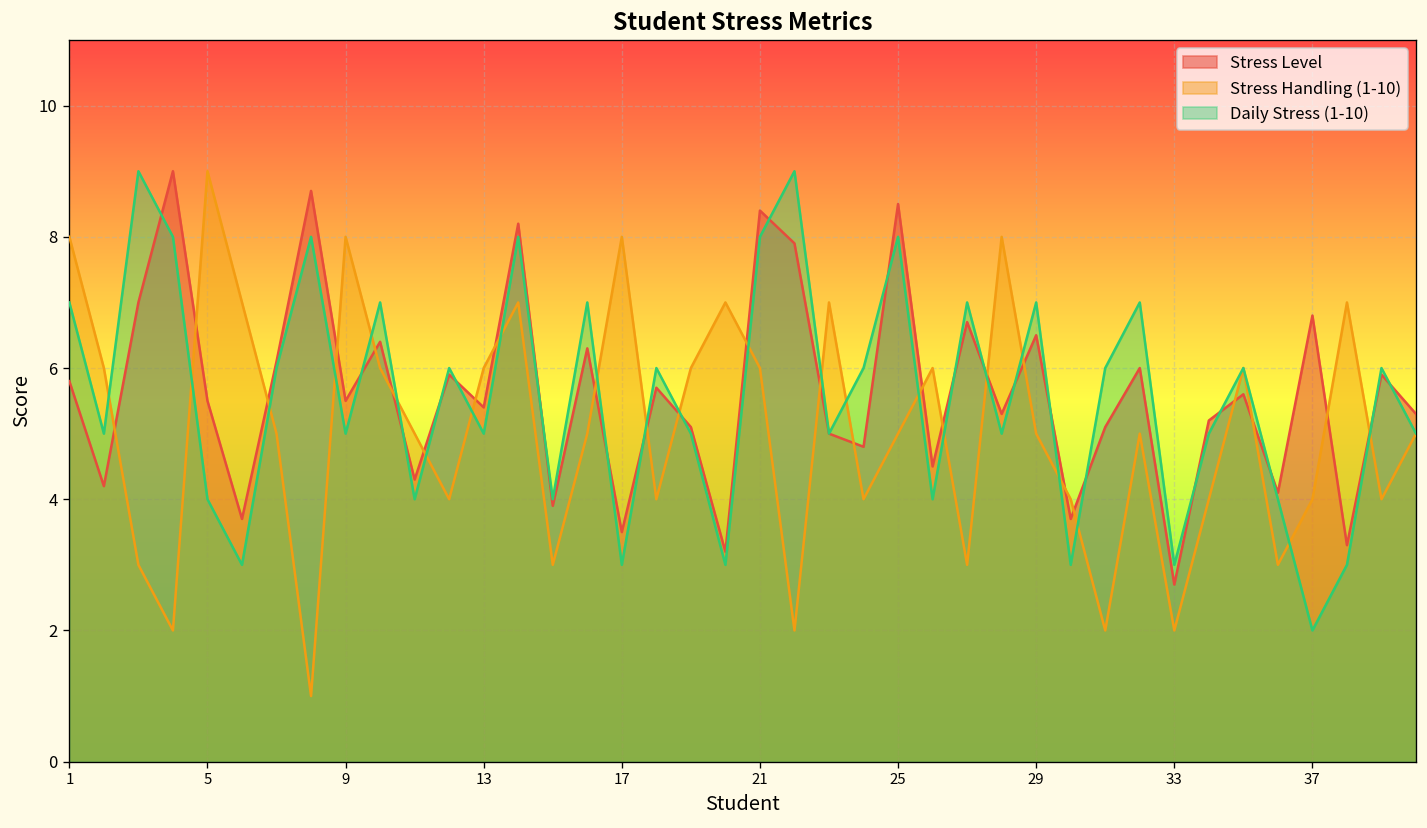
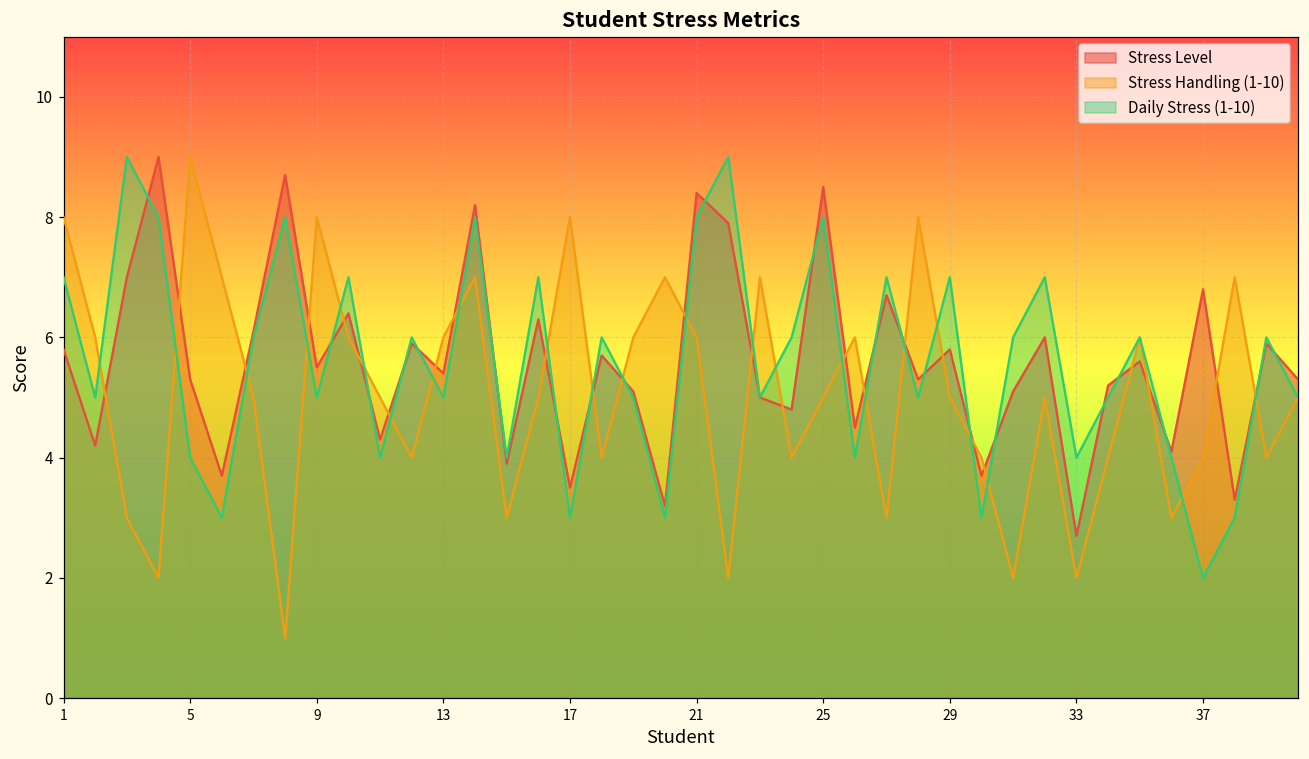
  {
    "Stress Level": {
      "1": 5.8,
-     "5": 5.5,
+     "5": 5.3,
      "9": 5.5,
      "13": 5.4,
      "17": 3.5,
      "21": 8.4,
      "25": 8.5,
-     "29": 6.5,
+     "29": 5.8,
      "33": 2.7,
      "37": 6.8
    },
    "Stress Handling (1-10)": {
      "1": 8.0,
      "5": 9.0,
      "9": 8.0,
      "13": 6.0,
      "17": 8.0,
      "21": 6.0,
      "25": 5.0,
      "29": 5.0,
      "33": 2.0,
      "37": 4.0
    },
    "Daily Stress (1-10)": {
      "1": 7,
      "5": 4,
      "9": 5,
      "13": 5,
      "17": 3,
      "21": 8,
      "25": 8,
      "29": 7,
-     "33": 3,
+     "33": 4,
      "37": 2
    }
  }
